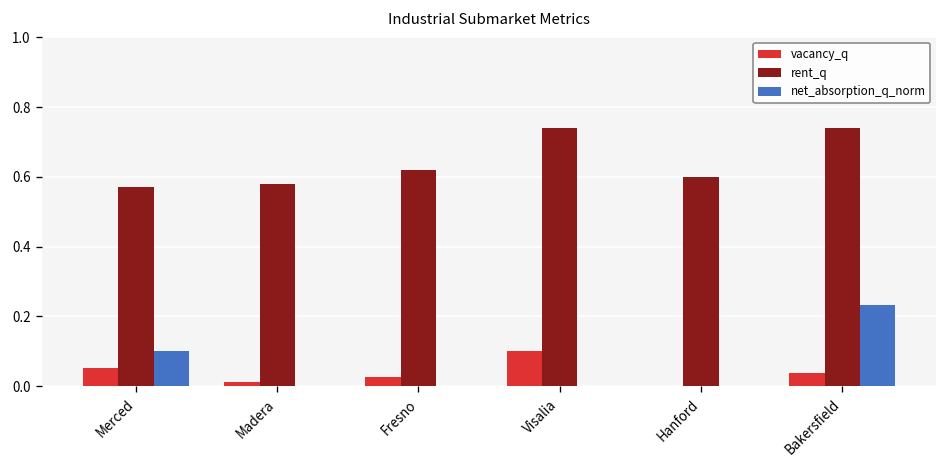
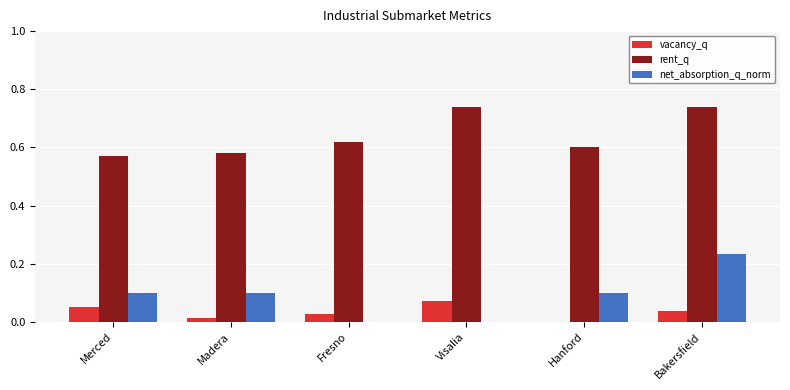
  {
    "vacancy_q": {
      "Merced": 0.05,
      "Madera": 0.01,
      "Fresno": 0.03,
-     "Visalia": 0.10,
+     "Visalia": 0.07,
      "Hanford": 0.00,
      "Bakersfield": 0.04
    },
    "rent_q": {
      "Merced": 0.57,
      "Madera": 0.58,
      "Fresno": 0.62,
      "Visalia": 0.74,
      "Hanford": 0.60,
      "Bakersfield": 0.74
    },
    "net_absorption_q_norm": {
      "Merced": 0.1,
-     "Madera": 0.0,
+     "Madera": 0.1,
      "Fresno": 0.0,
      "Visalia": 0.0,
-     "Hanford": 0.0,
+     "Hanford": 0.1,
      "Bakersfield": 0.23
    }
  }
